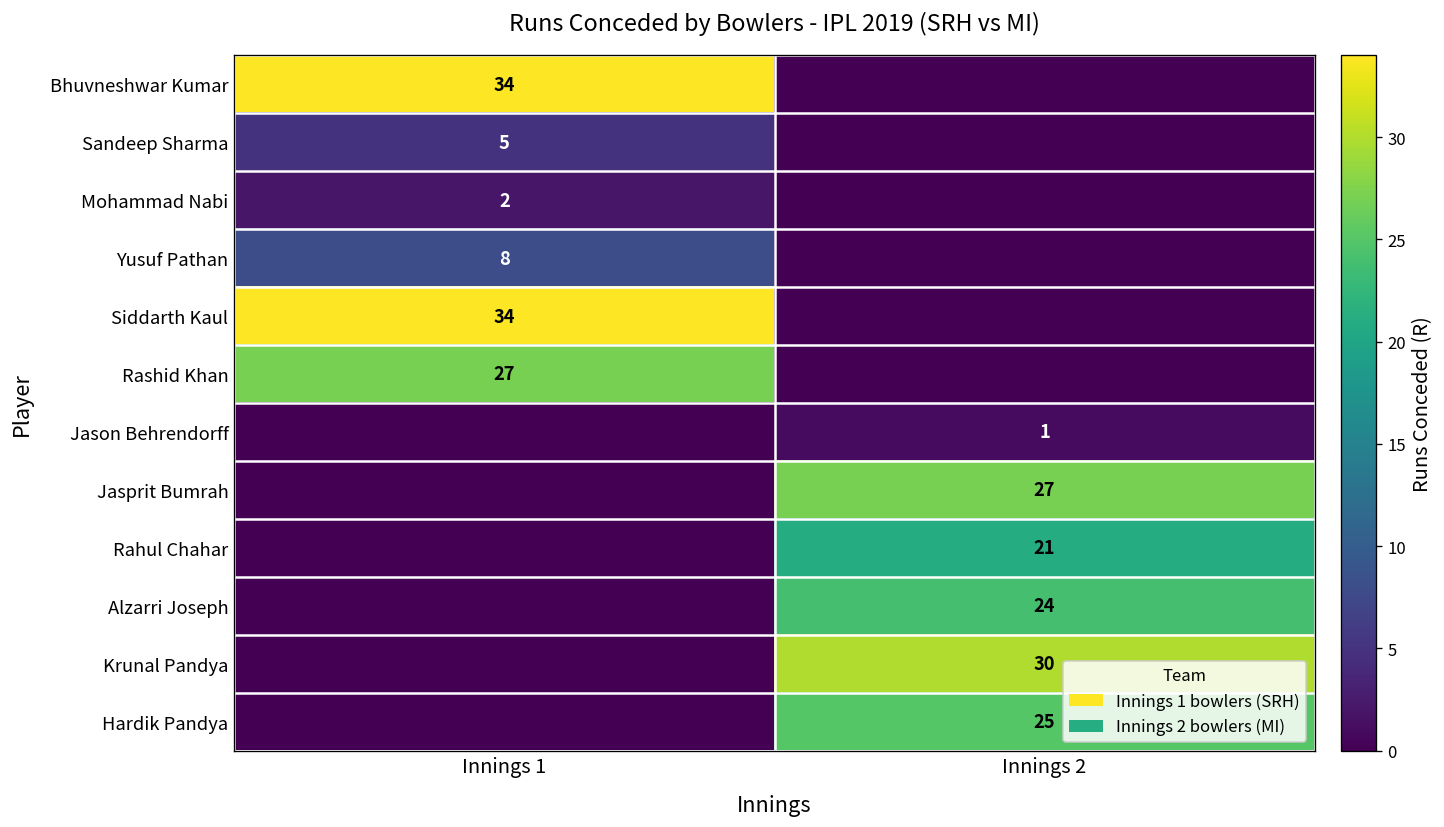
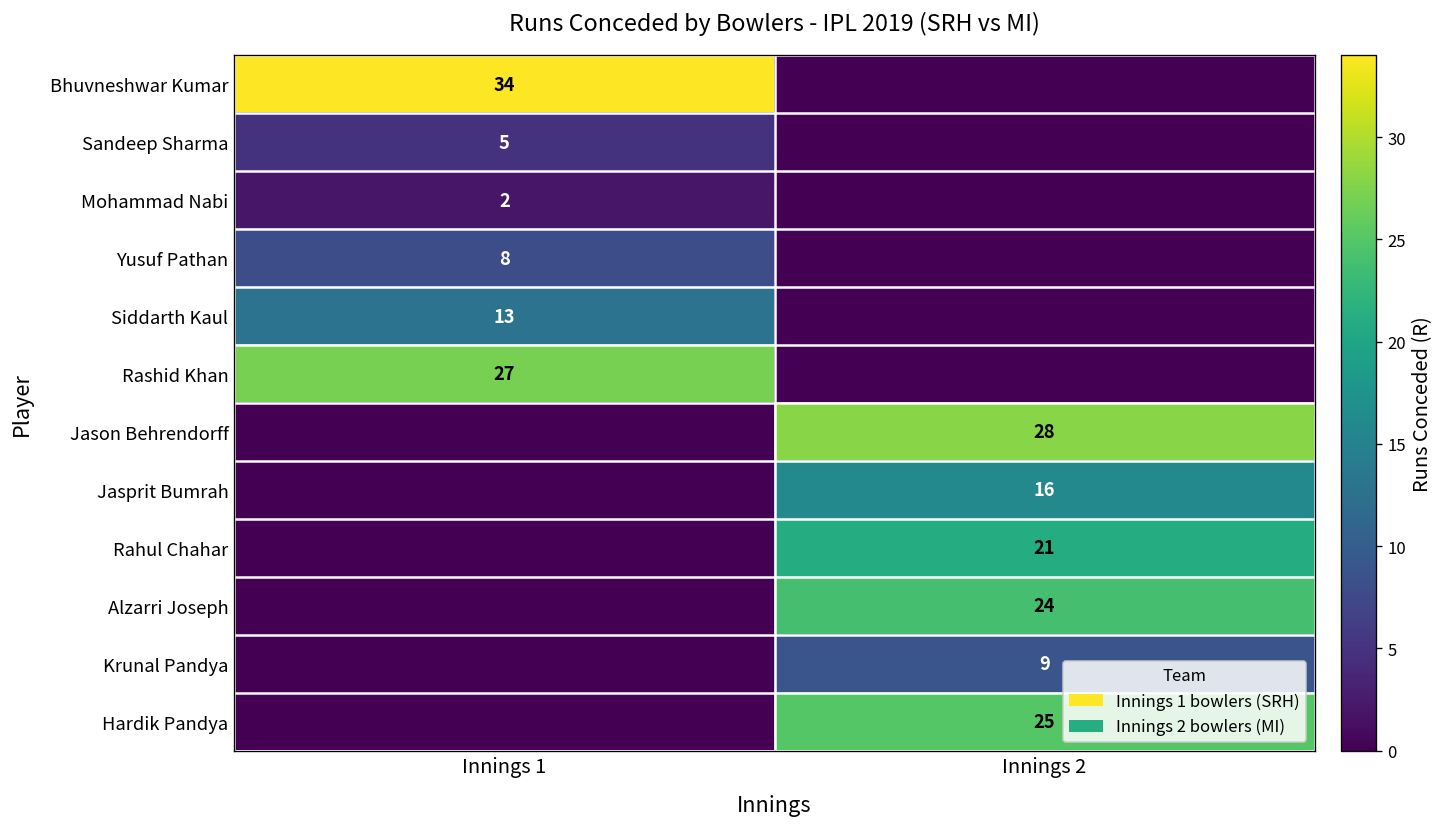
  {
    "Bhuvneshwar Kumar": {
      "Innings 1": 34
    },
    "Sandeep Sharma": {
      "Innings 1": 5
    },
    "Mohammad Nabi": {
      "Innings 1": 2
    },
    "Yusuf Pathan": {
      "Innings 1": 8
    },
    "Siddarth Kaul": {
-     "Innings 1": 34
+     "Innings 1": 13
    },
    "Rashid Khan": {
      "Innings 1": 27
    },
    "Jason Behrendorff": {
-     "Innings 2": 1
+     "Innings 2": 28
    },
    "Jasprit Bumrah": {
-     "Innings 2": 27
+     "Innings 2": 16
    },
    "Rahul Chahar": {
      "Innings 2": 21
    },
    "Alzarri Joseph": {
      "Innings 2": 24
    },
    "Krunal Pandya": {
-     "Innings 2": 30
+     "Innings 2": 9
    },
    "Hardik Pandya": {
      "Innings 2": 25
    }
  }
